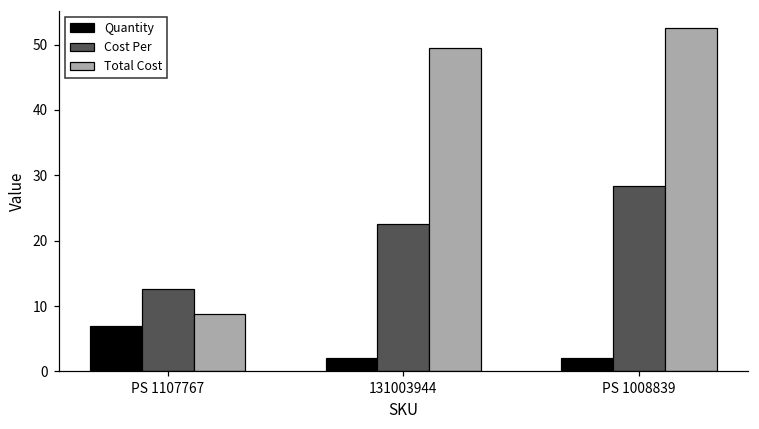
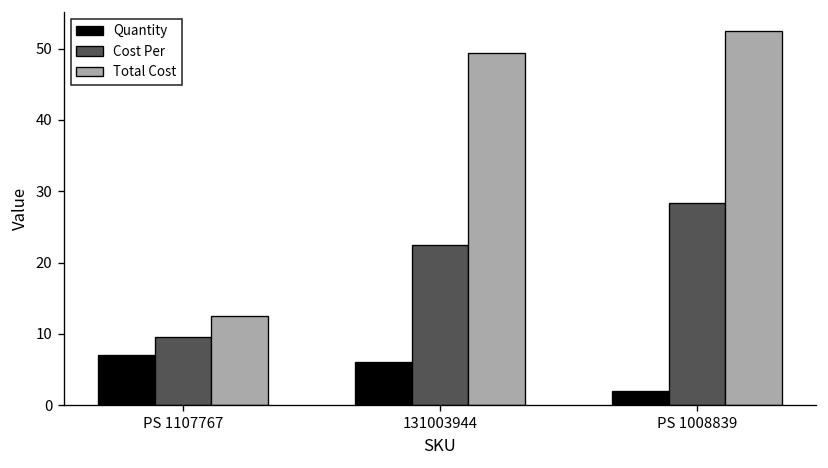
  {
    "Quantity": {
      "PS 1107767": 7,
-     "131003944": 2,
+     "131003944": 6,
      "PS 1008839": 2
    },
    "Cost Per": {
-     "PS 1107767": 13,
+     "PS 1107767": 10,
      "131003944": 22,
      "PS 1008839": 28
    },
    "Total Cost": {
-     "PS 1107767": 9,
+     "PS 1107767": 13,
      "131003944": 49,
      "PS 1008839": 53
    }
  }
